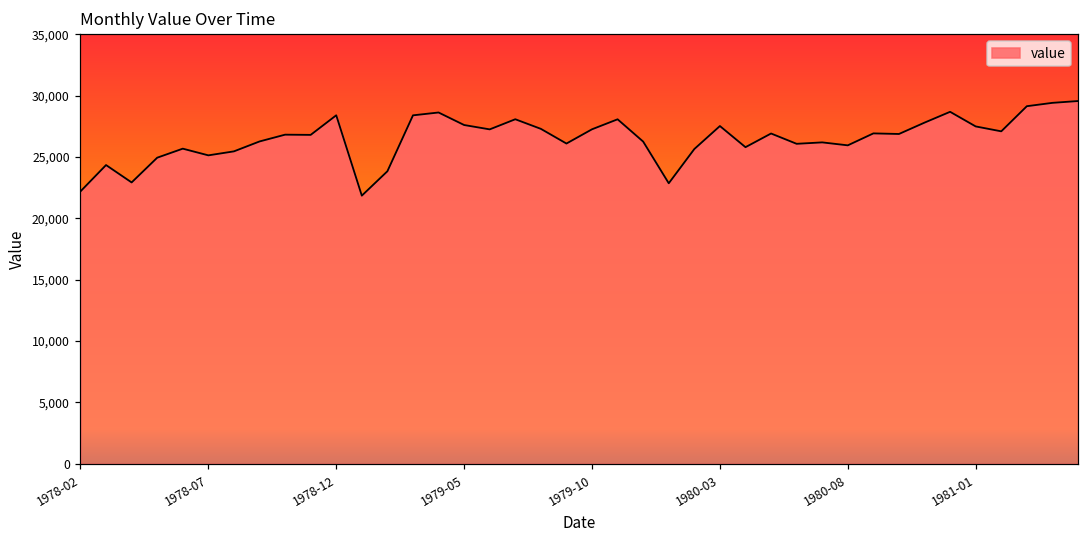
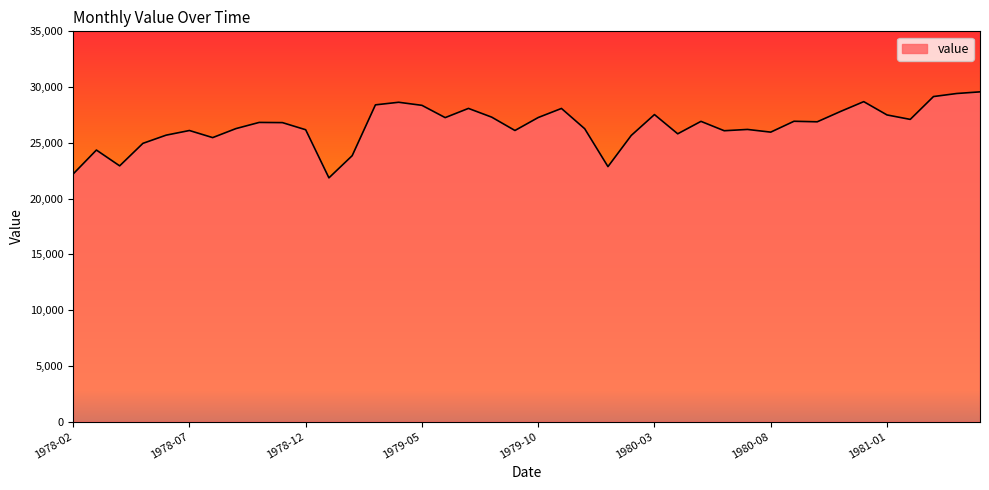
  {
    "1978-02": "22,200",
-   "1978-07": "25,100",
-   "1978-12": "28,400",
-   "1979-05": "27,600",
+   "1978-07": "26,100",
+   "1978-12": "26,200",
+   "1979-05": "28,400",
    "1979-10": "27,300",
    "1980-03": "27,500",
    "1980-08": "26,000",
    "1981-01": "27,500"
  }
